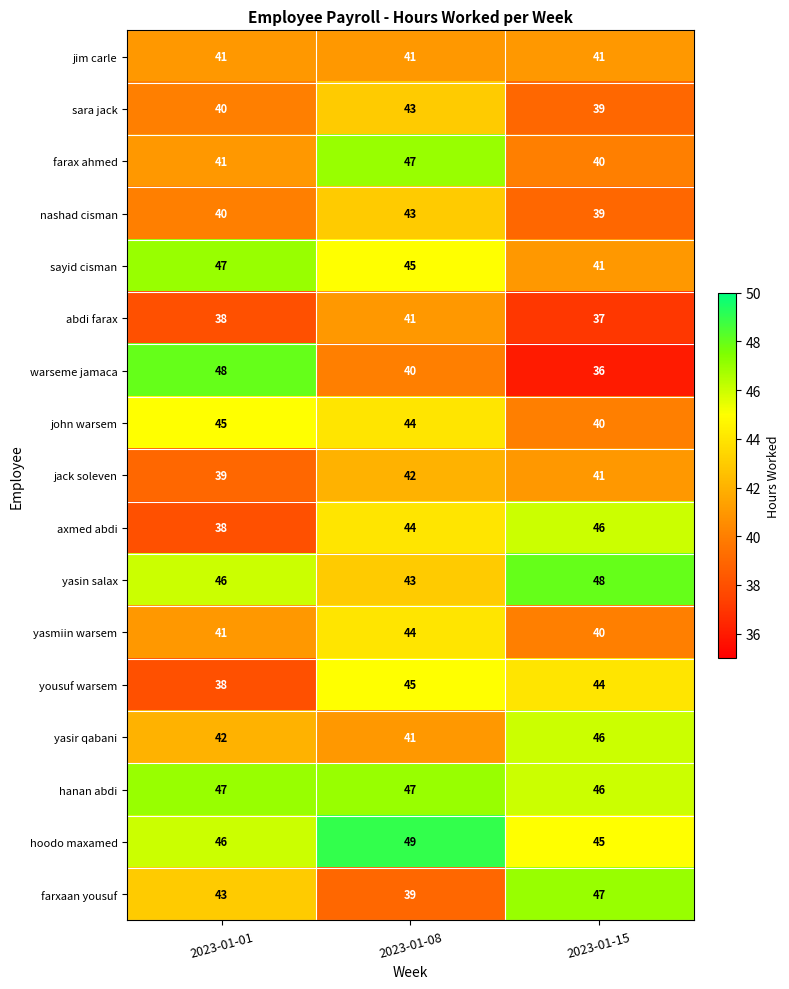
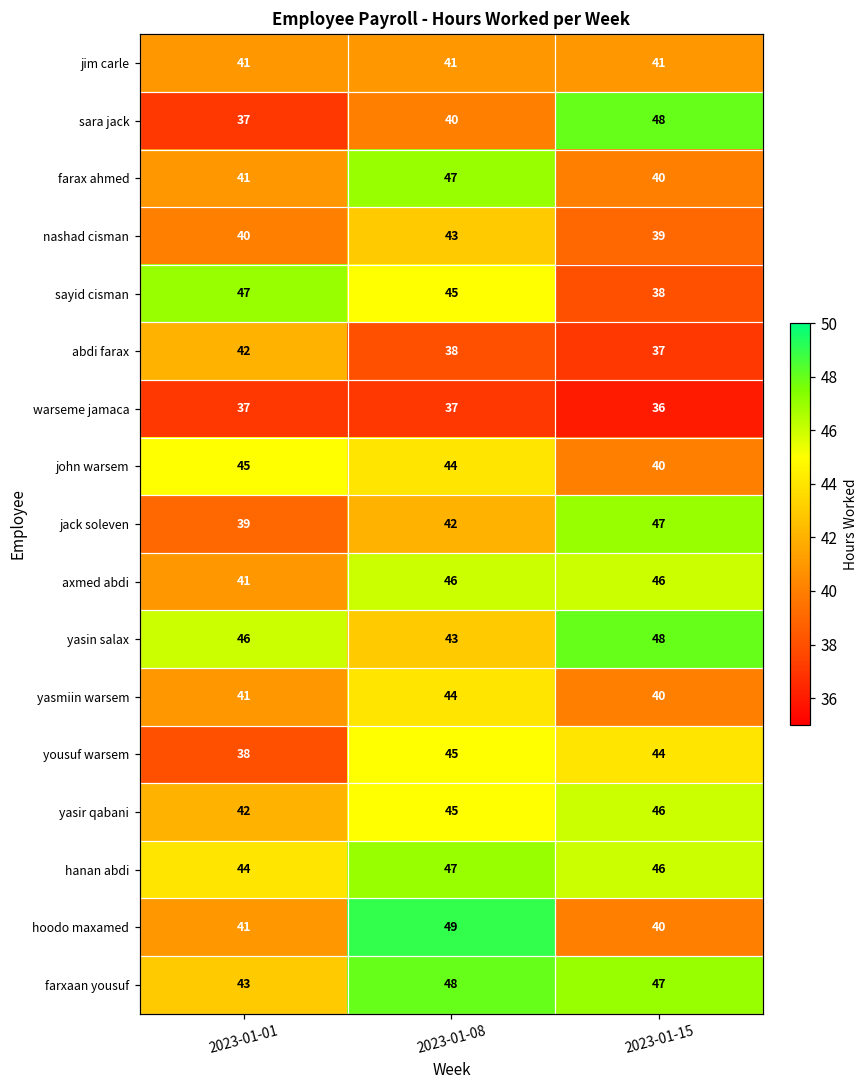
  {
    "jim carle": {
      "2023-01-01": 41,
      "2023-01-08": 41,
      "2023-01-15": 41
    },
    "sara jack": {
-     "2023-01-01": 40,
-     "2023-01-08": 43,
-     "2023-01-15": 39
+     "2023-01-01": 37,
+     "2023-01-08": 40,
+     "2023-01-15": 48
    },
    "farax ahmed": {
      "2023-01-01": 41,
      "2023-01-08": 47,
      "2023-01-15": 40
    },
    "nashad cisman": {
      "2023-01-01": 40,
      "2023-01-08": 43,
      "2023-01-15": 39
    },
    "sayid cisman": {
      "2023-01-01": 47,
      "2023-01-08": 45,
-     "2023-01-15": 41
+     "2023-01-15": 38
    },
    "abdi farax": {
-     "2023-01-01": 38,
-     "2023-01-08": 41,
+     "2023-01-01": 42,
+     "2023-01-08": 38,
      "2023-01-15": 37
    },
    "warseme jamaca": {
-     "2023-01-01": 48,
-     "2023-01-08": 40,
+     "2023-01-01": 37,
+     "2023-01-08": 37,
      "2023-01-15": 36
    },
    "john warsem": {
      "2023-01-01": 45,
      "2023-01-08": 44,
      "2023-01-15": 40
    },
    "jack soleven": {
      "2023-01-01": 39,
      "2023-01-08": 42,
-     "2023-01-15": 41
+     "2023-01-15": 47
    },
    "axmed abdi": {
-     "2023-01-01": 38,
-     "2023-01-08": 44,
+     "2023-01-01": 41,
+     "2023-01-08": 46,
      "2023-01-15": 46
    },
    "yasin salax": {
      "2023-01-01": 46,
      "2023-01-08": 43,
      "2023-01-15": 48
    },
    "yasmiin warsem": {
      "2023-01-01": 41,
      "2023-01-08": 44,
      "2023-01-15": 40
    },
    "yousuf warsem": {
      "2023-01-01": 38,
      "2023-01-08": 45,
      "2023-01-15": 44
    },
    "yasir qabani": {
      "2023-01-01": 42,
-     "2023-01-08": 41,
+     "2023-01-08": 45,
      "2023-01-15": 46
    },
    "hanan abdi": {
-     "2023-01-01": 47,
+     "2023-01-01": 44,
      "2023-01-08": 47,
      "2023-01-15": 46
    },
    "hoodo maxamed": {
-     "2023-01-01": 46,
+     "2023-01-01": 41,
      "2023-01-08": 49,
-     "2023-01-15": 45
+     "2023-01-15": 40
    },
    "farxaan yousuf": {
      "2023-01-01": 43,
-     "2023-01-08": 39,
+     "2023-01-08": 48,
      "2023-01-15": 47
    }
  }
